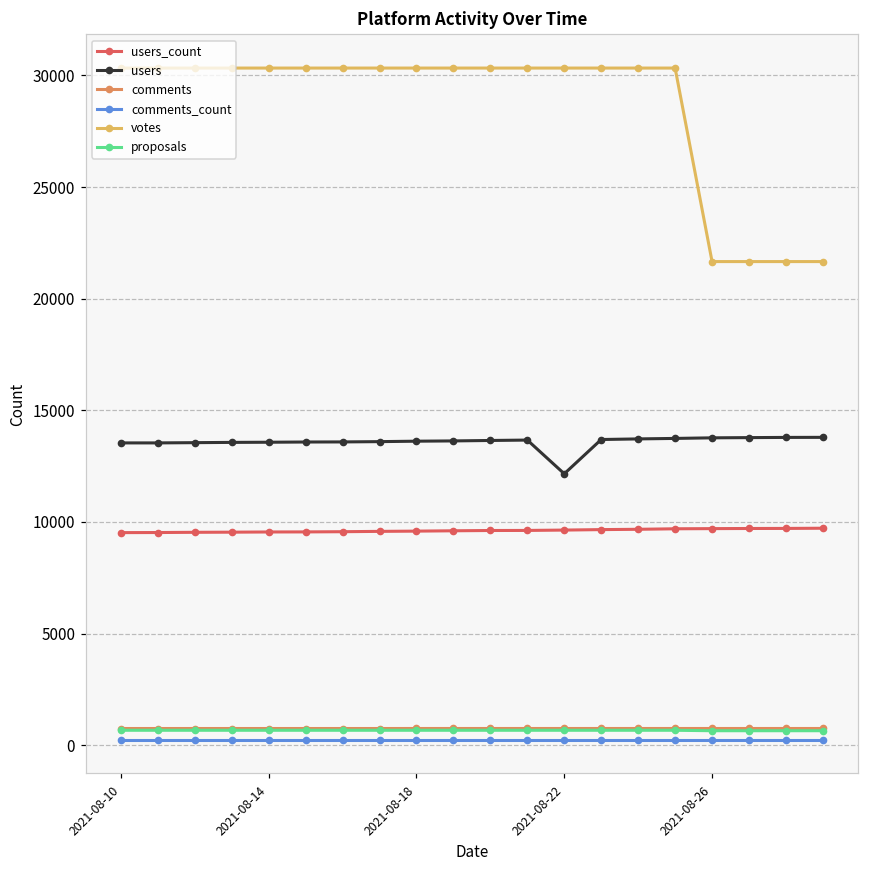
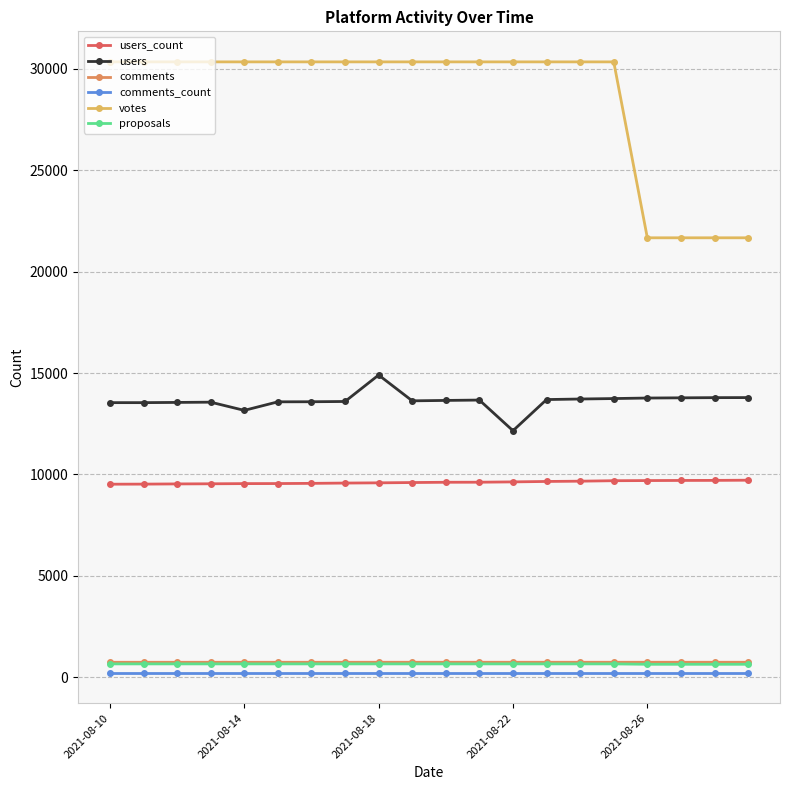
  {
    "users": {
      "2021-08-10": 13500,
-     "2021-08-14": 13600,
-     "2021-08-18": 13600,
+     "2021-08-14": 13200,
+     "2021-08-18": 14900,
      "2021-08-22": 12200,
      "2021-08-26": 13800
    },
    "comments_count": {
      "2021-08-10": 200,
      "2021-08-14": 200,
      "2021-08-18": 200,
      "2021-08-22": 200,
      "2021-08-26": 200
    }
  }
